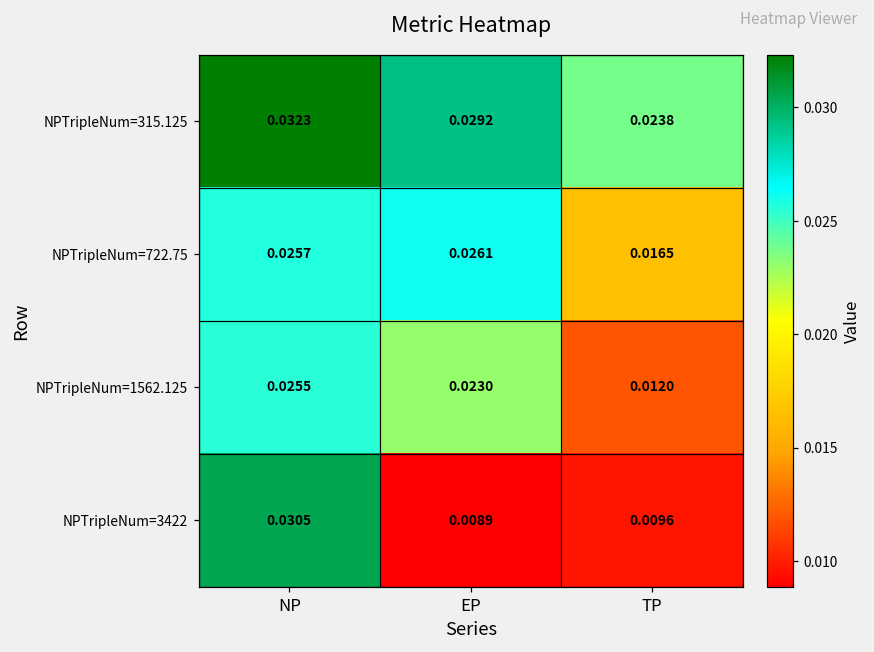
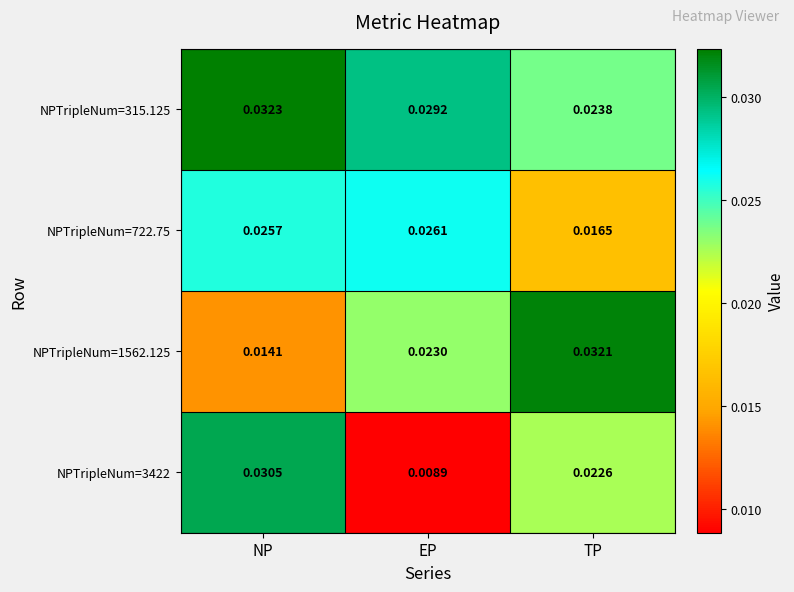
  {
    "NPTripleNum=315.125": {
      "NP": 0.0323,
      "EP": 0.0292,
      "TP": 0.0238
    },
    "NPTripleNum=722.75": {
      "NP": 0.0257,
      "EP": 0.0261,
      "TP": 0.0165
    },
    "NPTripleNum=1562.125": {
-     "NP": 0.0255,
+     "NP": 0.0141,
      "EP": 0.0230,
-     "TP": 0.0120
+     "TP": 0.0321
    },
    "NPTripleNum=3422": {
      "NP": 0.0305,
      "EP": 0.0089,
-     "TP": 0.0096
+     "TP": 0.0226
    }
  }
